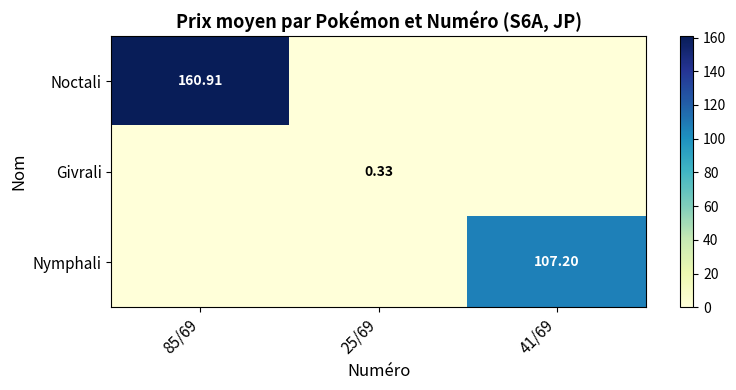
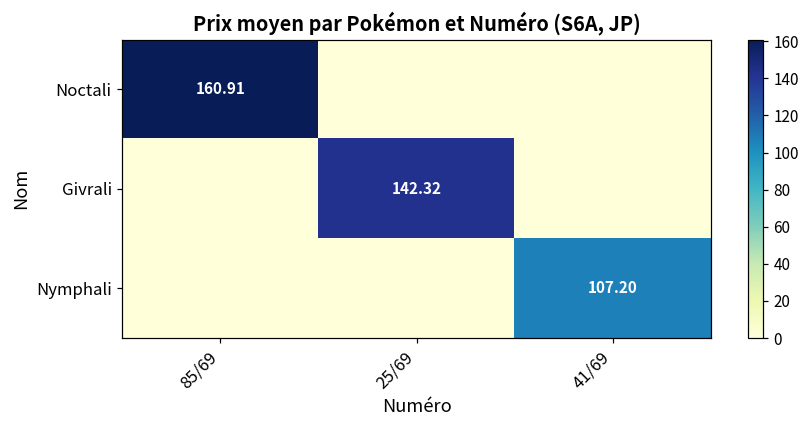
  {
    "Noctali": {
      "85/69": 160.91
    },
    "Givrali": {
-     "25/69": 0.33
+     "25/69": 142.32
    },
    "Nymphali": {
      "41/69": 107.20
    }
  }
